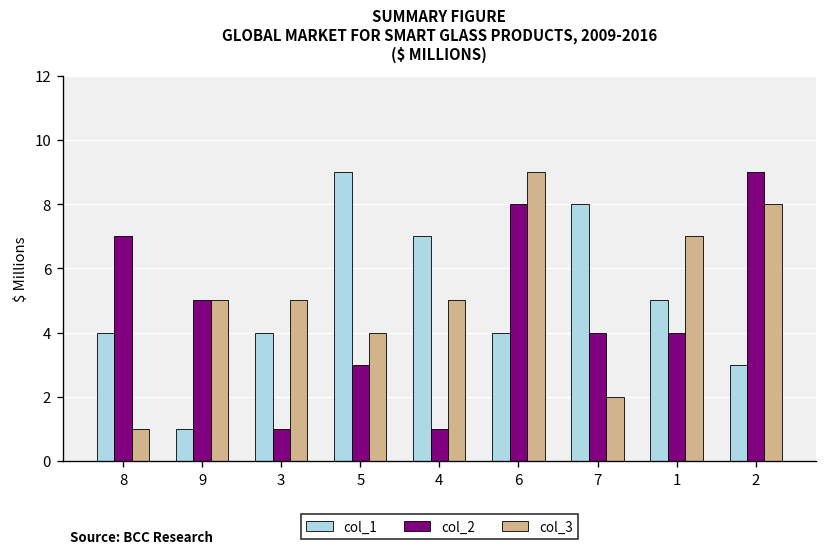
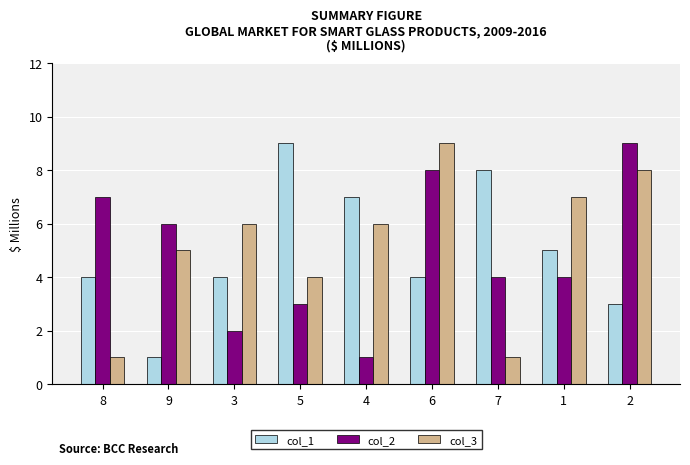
  {
    "col_1": {
      "8": 4,
      "9": 1,
      "3": 4,
      "5": 9,
      "4": 7,
      "6": 4,
      "7": 8,
      "1": 5,
      "2": 3
    },
    "col_2": {
      "8": 7,
-     "9": 5,
-     "3": 1,
+     "9": 6,
+     "3": 2,
      "5": 3,
      "4": 1,
      "6": 8,
      "7": 4,
      "1": 4,
      "2": 9
    },
    "col_3": {
      "8": 1,
      "9": 5,
-     "3": 5,
+     "3": 6,
      "5": 4,
-     "4": 5,
+     "4": 6,
      "6": 9,
-     "7": 2,
+     "7": 1,
      "1": 7,
      "2": 8
    }
  }
